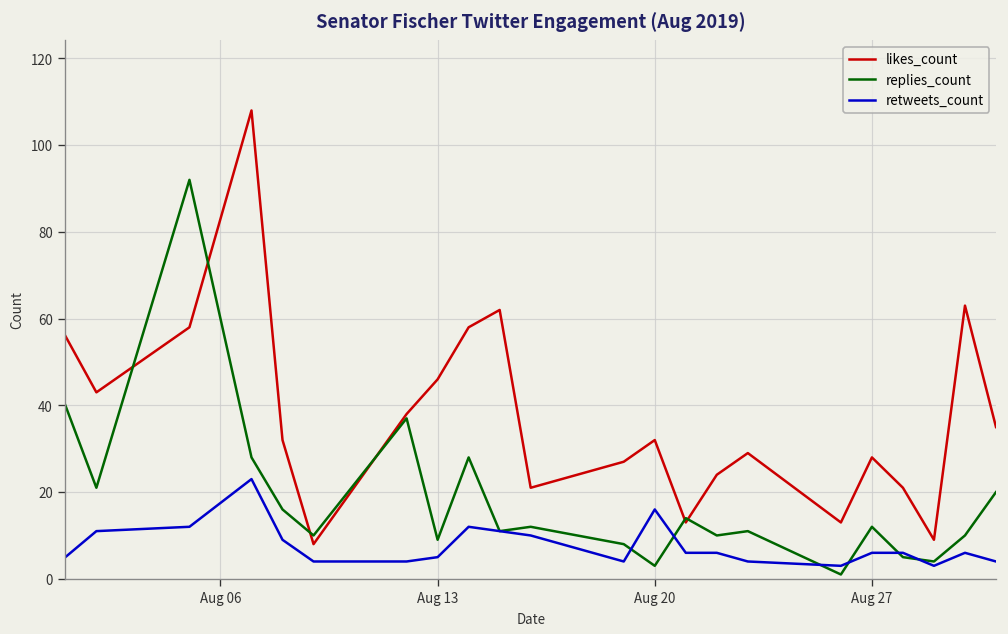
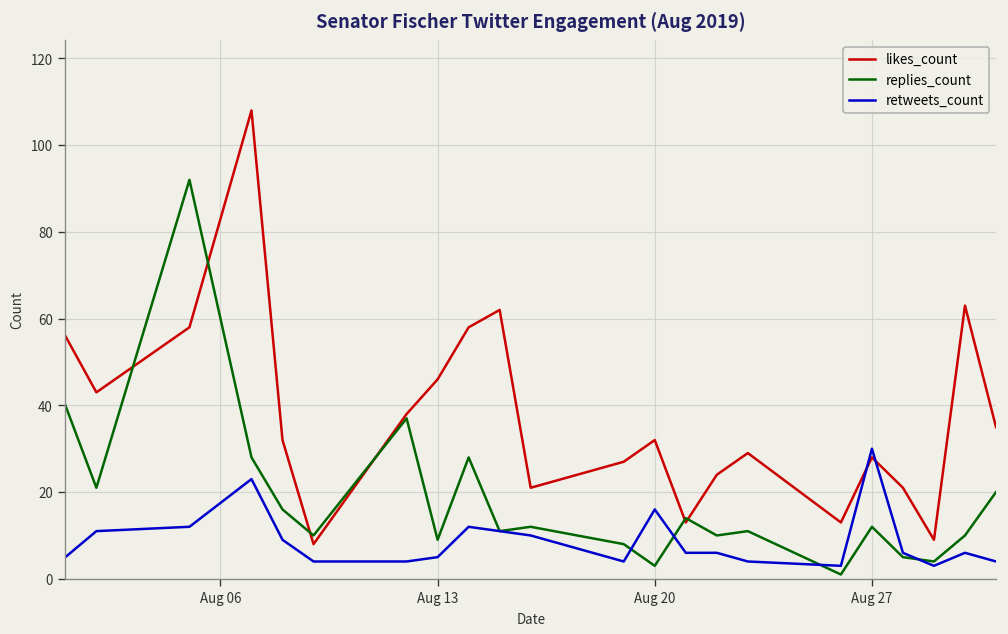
  {
    "likes_count": {
      "Aug 13": 46,
      "Aug 20": 32,
      "Aug 27": 28
    },
    "replies_count": {
      "Aug 13": 9,
      "Aug 20": 3,
      "Aug 27": 12
    },
    "retweets_count": {
      "Aug 13": 5,
      "Aug 20": 16,
-     "Aug 27": 6
+     "Aug 27": 30
    }
  }
